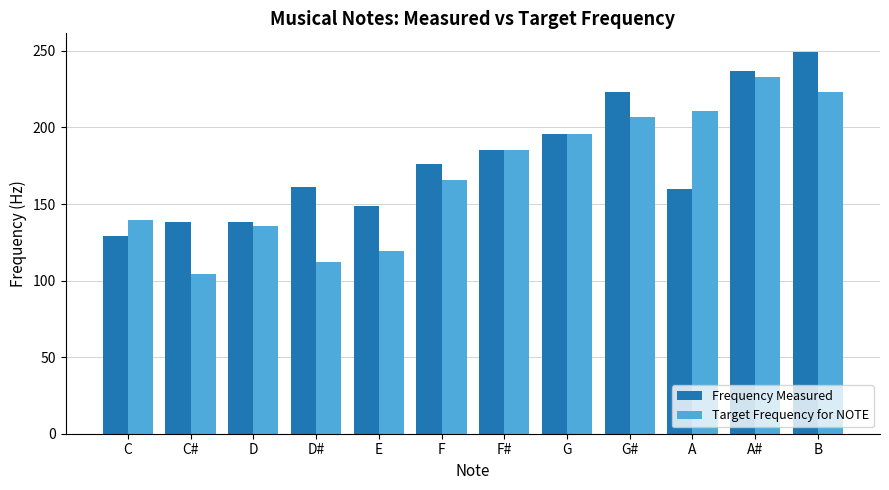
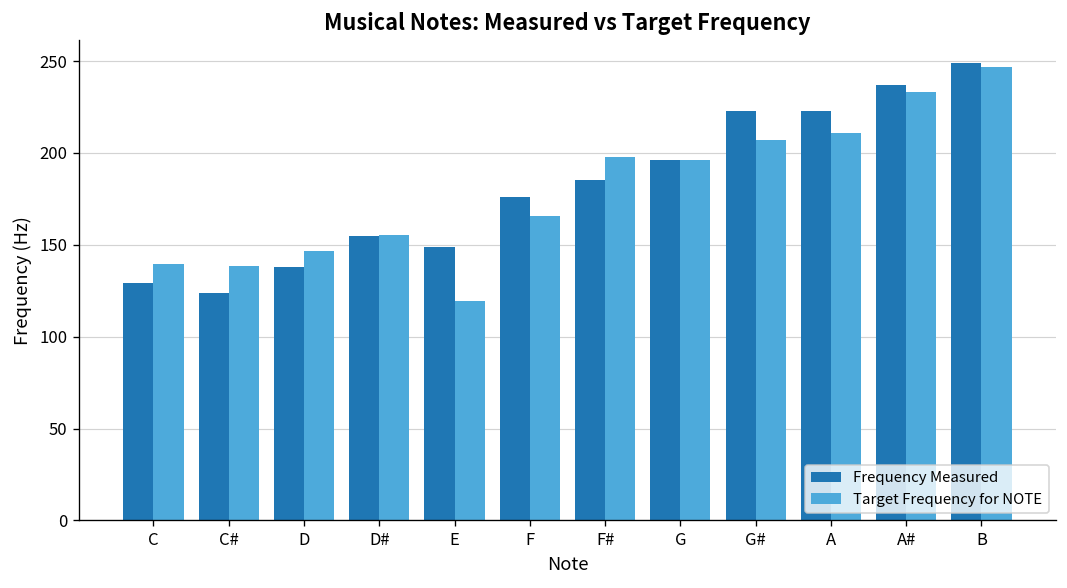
  {
    "Frequency Measured": {
      "C": 129,
-     "C#": 138,
+     "C#": 124,
      "D": 138,
-     "D#": 161,
+     "D#": 155,
      "E": 149,
      "F": 176,
      "F#": 185,
      "G": 196,
      "G#": 223,
-     "A": 160,
+     "A": 223,
      "A#": 237,
      "B": 249
    },
    "Target Frequency for NOTE": {
      "C": 140,
-     "C#": 104,
-     "D": 136,
-     "D#": 112,
+     "C#": 139,
+     "D": 147,
+     "D#": 156,
      "E": 119,
      "F": 166,
-     "F#": 185,
+     "F#": 198,
      "G": 196,
      "G#": 207,
      "A": 211,
      "A#": 233,
-     "B": 223
+     "B": 247
    }
  }
